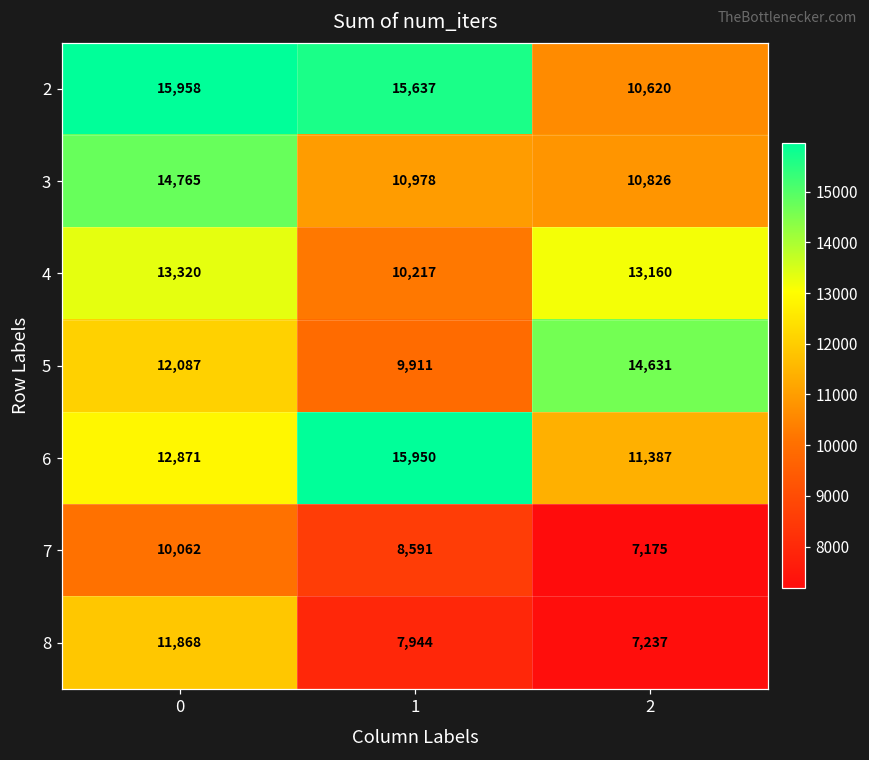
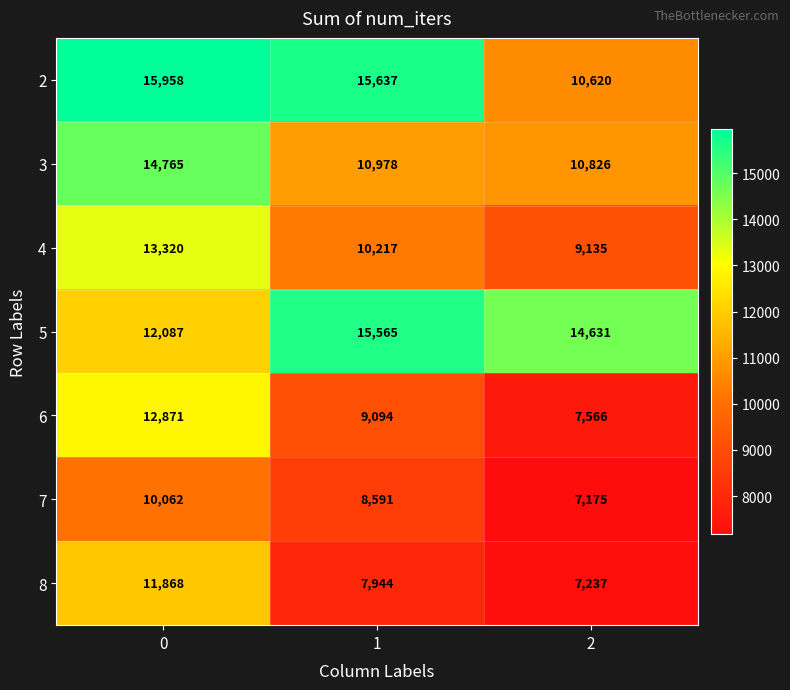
  {
    "2": {
      "0": "15,958",
      "1": "15,637",
      "2": "10,620"
    },
    "3": {
      "0": "14,765",
      "1": "10,978",
      "2": "10,826"
    },
    "4": {
      "0": "13,320",
      "1": "10,217",
-     "2": "13,160"
+     "2": "9,135"
    },
    "5": {
      "0": "12,087",
-     "1": "9,911",
+     "1": "15,565",
      "2": "14,631"
    },
    "6": {
      "0": "12,871",
-     "1": "15,950",
-     "2": "11,387"
+     "1": "9,094",
+     "2": "7,566"
    },
    "7": {
      "0": "10,062",
      "1": "8,591",
      "2": "7,175"
    },
    "8": {
      "0": "11,868",
      "1": "7,944",
      "2": "7,237"
    }
  }
